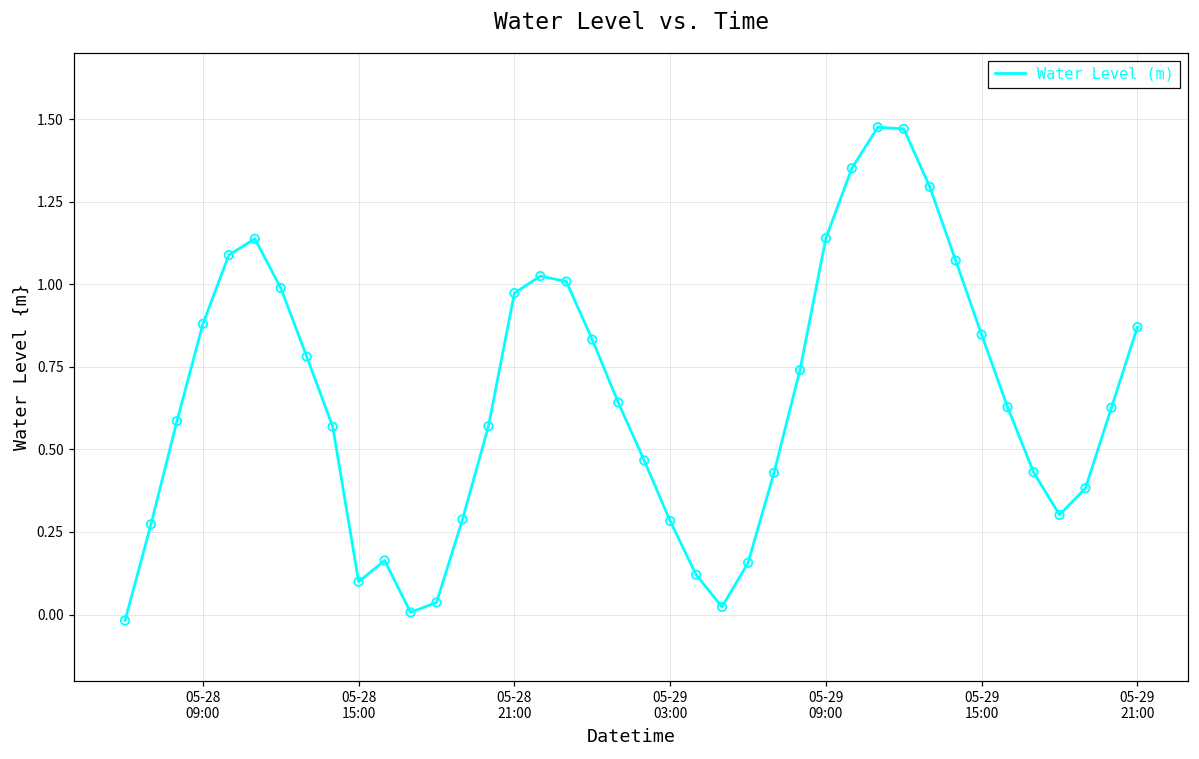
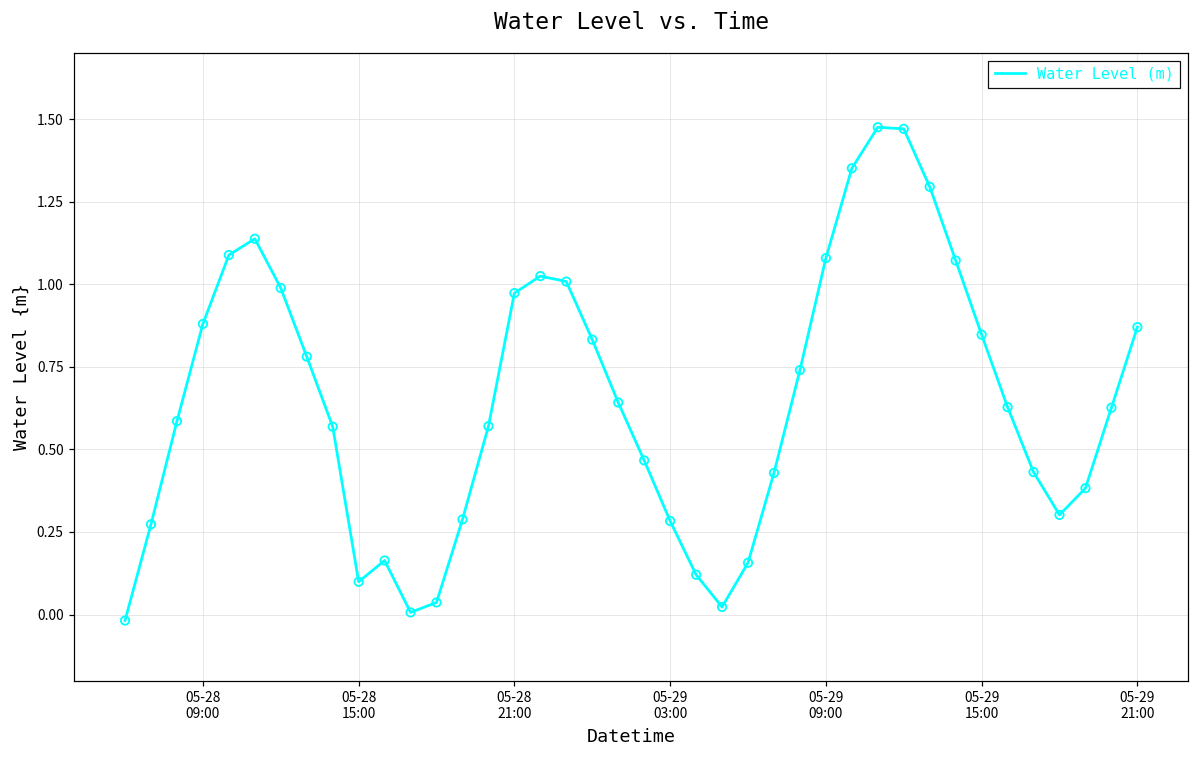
  {
    "05-28 09:00": 0.88,
    "05-28 15:00": 0.10,
    "05-28 21:00": 0.97,
    "05-29 03:00": 0.28,
-   "05-29 09:00": 1.14,
+   "05-29 09:00": 1.08,
    "05-29 15:00": 0.85,
    "05-29 21:00": 0.87
  }
